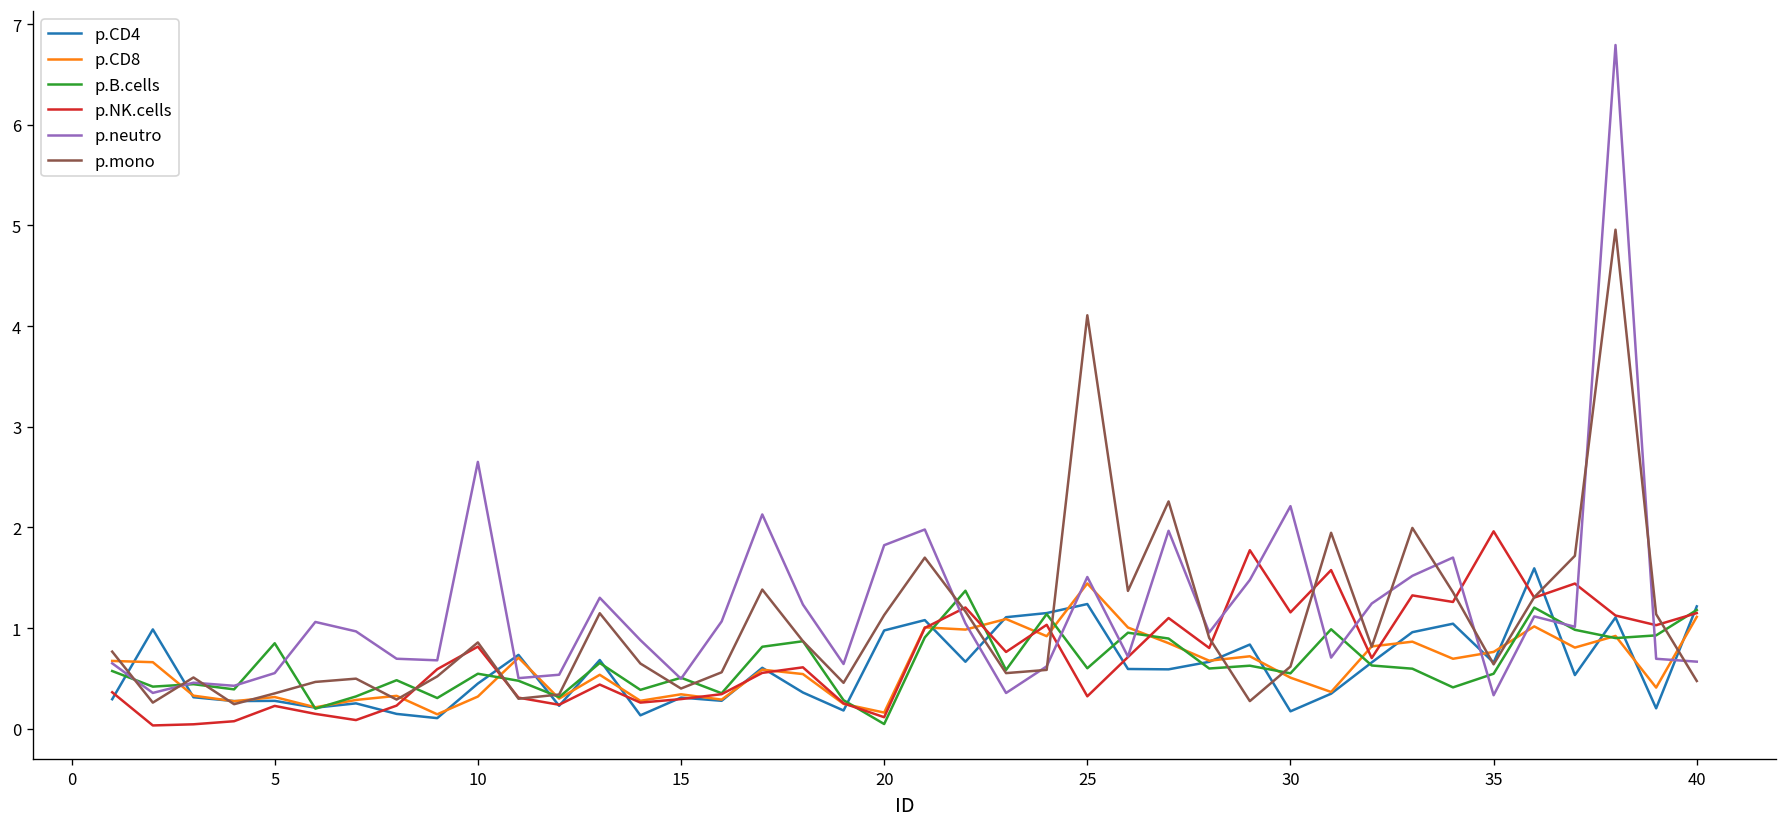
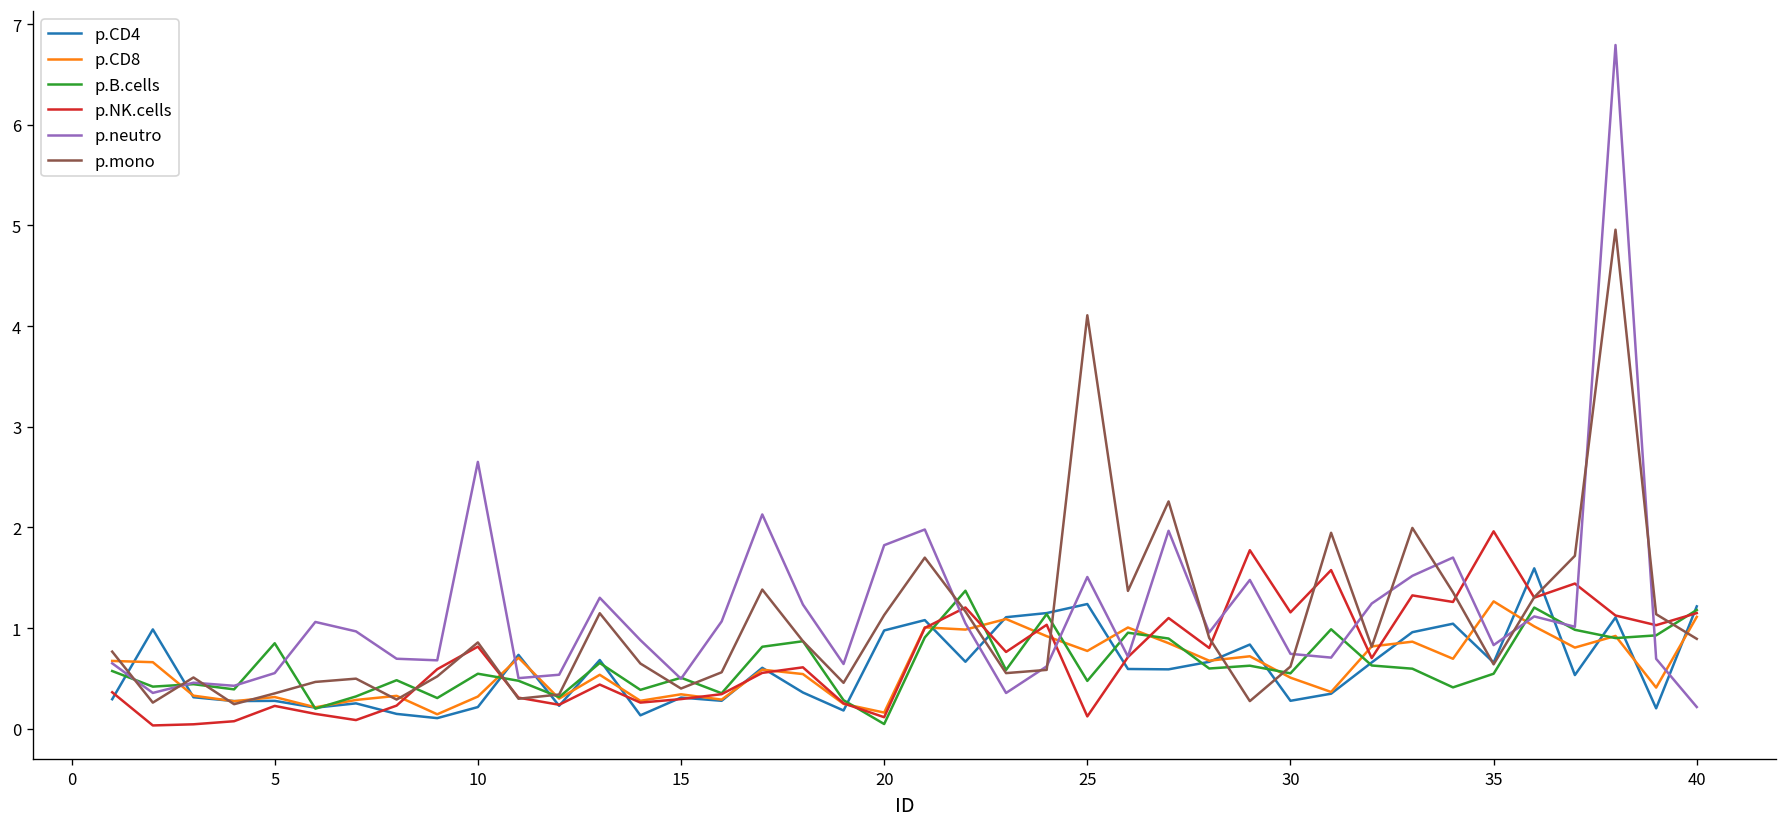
  {
    "p.CD4": {
      "5": 0.3,
-     "10": 0.4,
+     "10": 0.2,
      "20": 1.0,
      "25": 1.2,
-     "30": 0.2,
+     "30": 0.3,
      "40": 1.2
    },
    "p.CD8": {
      "5": 0.3,
      "10": 0.3,
      "15": 0.3,
      "20": 0.2,
-     "25": 1.4,
+     "25": 0.8,
      "30": 0.5,
-     "35": 0.8,
+     "35": 1.3,
      "40": 1.1
    },
    "p.B.cells": {
      "5": 0.8,
      "10": 0.5,
      "20": 0.0,
-     "25": 0.6,
+     "25": 0.5,
      "30": 0.6,
      "35": 0.5
    },
    "p.NK.cells": {
      "5": 0.2,
      "10": 0.8,
      "20": 0.1,
-     "25": 0.3,
+     "25": 0.1,
      "30": 1.2,
      "35": 2.0
    },
    "p.neutro": {
      "5": 0.6,
      "10": 2.7,
      "20": 1.8,
      "25": 1.5,
-     "30": 2.2,
-     "35": 0.3,
-     "40": 0.7
+     "30": 0.7,
+     "35": 0.8,
+     "40": 0.2
    },
    "p.mono": {
      "5": 0.4,
      "10": 0.9,
      "15": 0.4,
      "20": 1.1,
      "25": 4.1,
      "30": 0.6,
-     "40": 0.5
+     "40": 0.9
    }
  }
